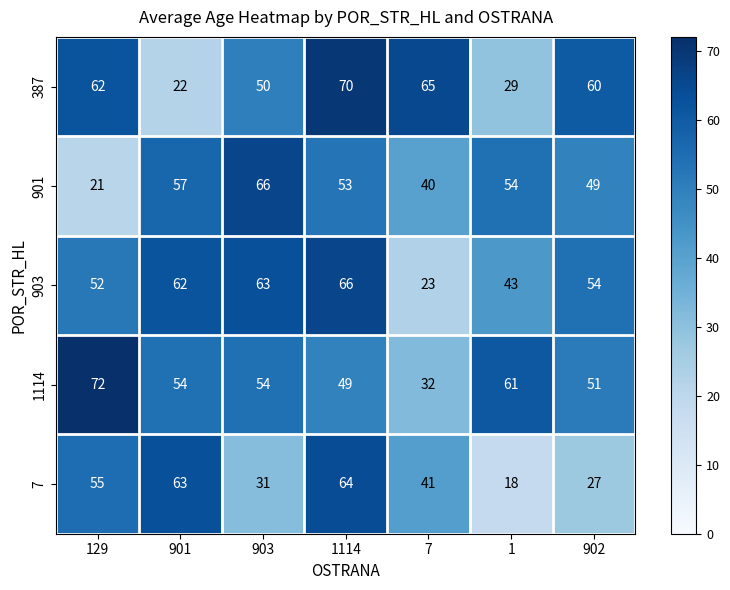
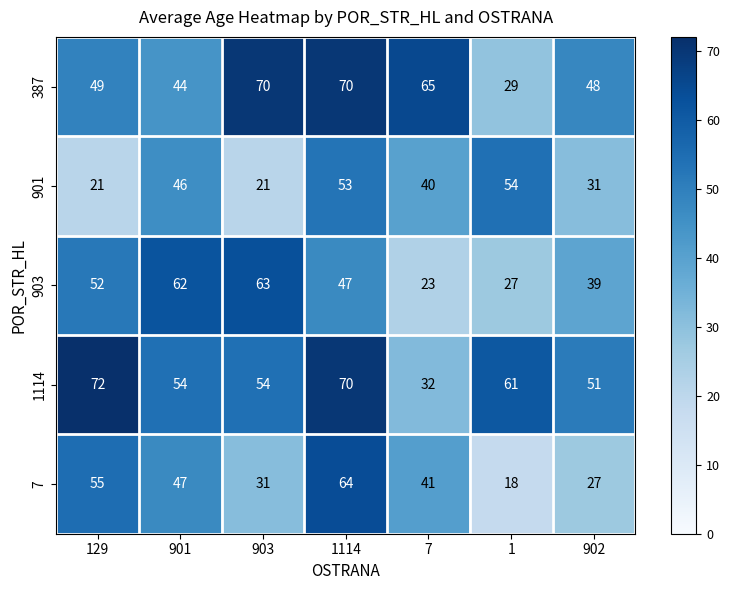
  {
    "387": {
-     "129": 62,
-     "901": 22,
-     "903": 50,
+     "129": 49,
+     "901": 44,
+     "903": 70,
      "1114": 70,
      "7": 65,
      "1": 29,
-     "902": 60
+     "902": 48
    },
    "901": {
      "129": 21,
-     "901": 57,
-     "903": 66,
+     "901": 46,
+     "903": 21,
      "1114": 53,
      "7": 40,
      "1": 54,
-     "902": 49
+     "902": 31
    },
    "903": {
      "129": 52,
      "901": 62,
      "903": 63,
-     "1114": 66,
+     "1114": 47,
      "7": 23,
-     "1": 43,
-     "902": 54
+     "1": 27,
+     "902": 39
    },
    "1114": {
      "129": 72,
      "901": 54,
      "903": 54,
-     "1114": 49,
+     "1114": 70,
      "7": 32,
      "1": 61,
      "902": 51
    },
    "7": {
      "129": 55,
-     "901": 63,
+     "901": 47,
      "903": 31,
      "1114": 64,
      "7": 41,
      "1": 18,
      "902": 27
    }
  }
